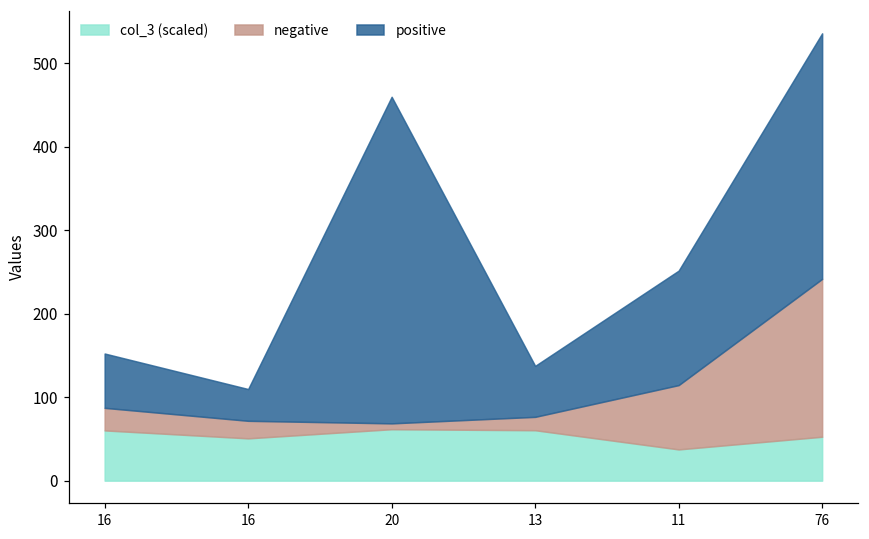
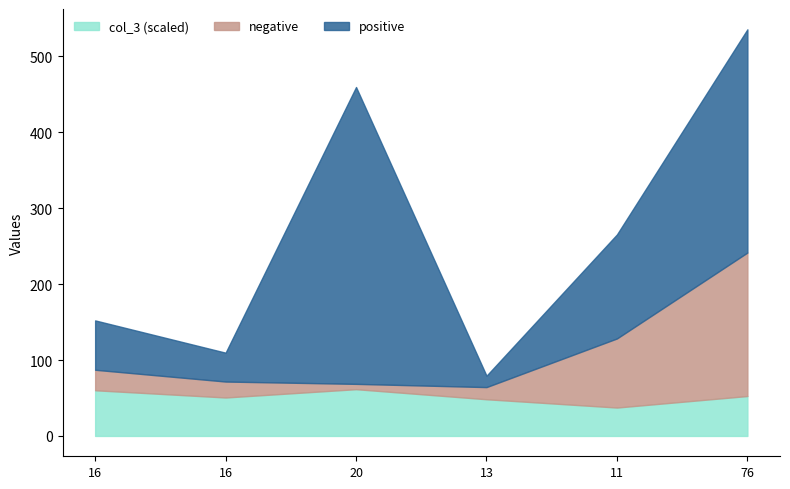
  {
    "col_3 (scaled)": {
      "20": 60,
-     "13": 60,
+     "13": 50,
      "11": 40,
      "76": 50
    },
    "negative": {
      "20": 10,
      "13": 20,
-     "11": 80,
+     "11": 90,
      "76": 190
    },
    "positive": {
      "20": 390,
-     "13": 60,
+     "13": 20,
      "11": 140,
      "76": 290
    }
  }
